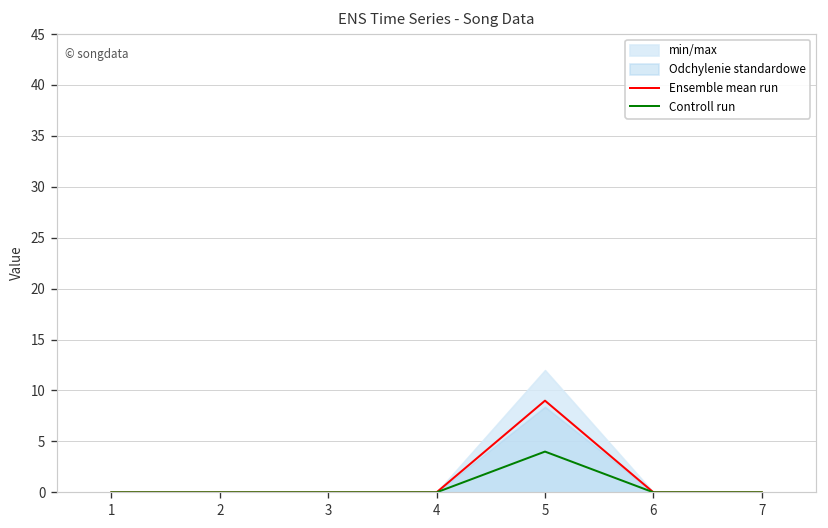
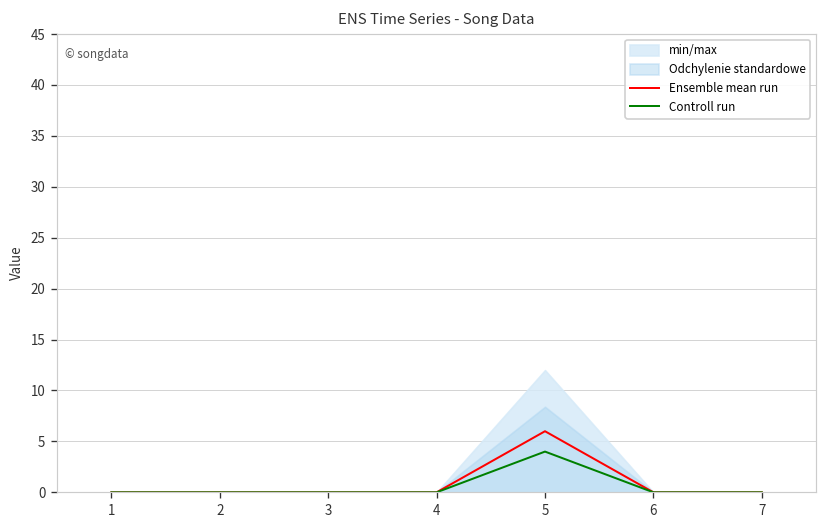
  {
    "Ensemble mean run": {
-     "5": 9
+     "5": 6
    },
    "Controll run": {
      "5": 4
    }
  }
